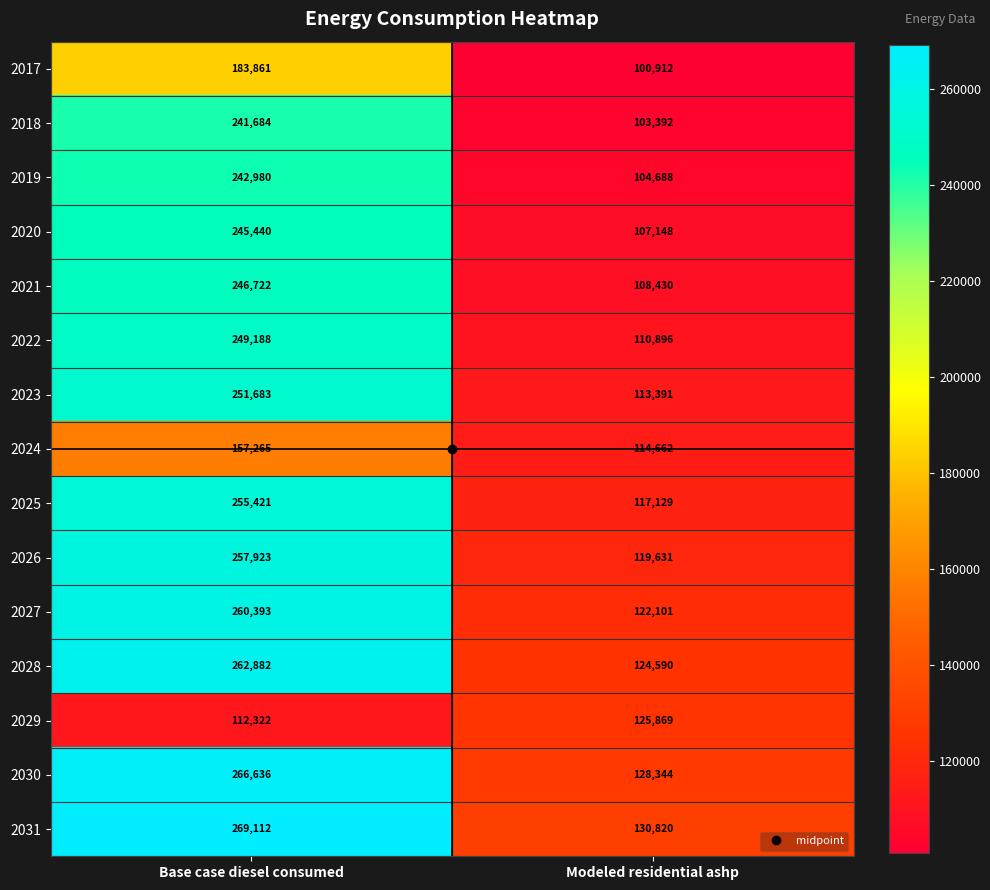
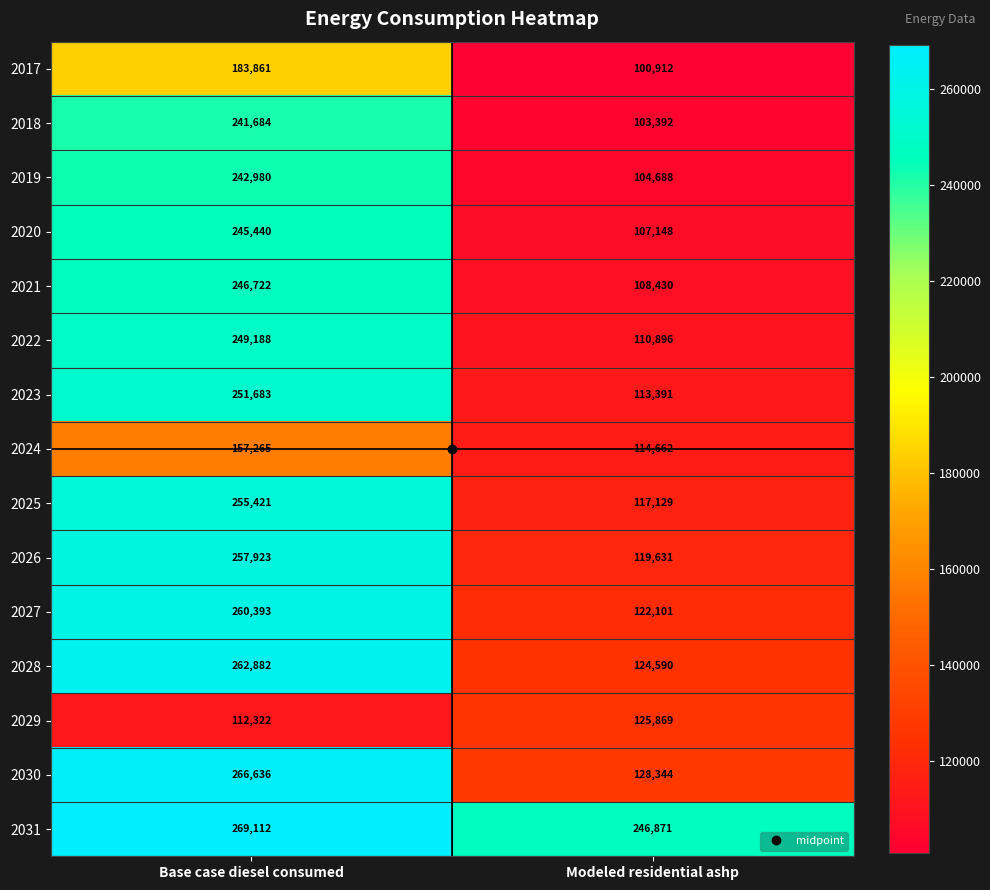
  {
    "2017": {
      "Base case diesel consumed": "183,861",
      "Modeled residential ashp": "100,912"
    },
    "2018": {
      "Base case diesel consumed": "241,684",
      "Modeled residential ashp": "103,392"
    },
    "2019": {
      "Base case diesel consumed": "242,980",
      "Modeled residential ashp": "104,688"
    },
    "2020": {
      "Base case diesel consumed": "245,440",
      "Modeled residential ashp": "107,148"
    },
    "2021": {
      "Base case diesel consumed": "246,722",
      "Modeled residential ashp": "108,430"
    },
    "2022": {
      "Base case diesel consumed": "249,188",
      "Modeled residential ashp": "110,896"
    },
    "2023": {
      "Base case diesel consumed": "251,683",
      "Modeled residential ashp": "113,391"
    },
    "2024": {
      "Base case diesel consumed": "157,265",
      "Modeled residential ashp": "114,662"
    },
    "2025": {
      "Base case diesel consumed": "255,421",
      "Modeled residential ashp": "117,129"
    },
    "2026": {
      "Base case diesel consumed": "257,923",
      "Modeled residential ashp": "119,631"
    },
    "2027": {
      "Base case diesel consumed": "260,393",
      "Modeled residential ashp": "122,101"
    },
    "2028": {
      "Base case diesel consumed": "262,882",
      "Modeled residential ashp": "124,590"
    },
    "2029": {
      "Base case diesel consumed": "112,322",
      "Modeled residential ashp": "125,869"
    },
    "2030": {
      "Base case diesel consumed": "266,636",
      "Modeled residential ashp": "128,344"
    },
    "2031": {
      "Base case diesel consumed": "269,112",
-     "Modeled residential ashp": "130,820"
+     "Modeled residential ashp": "246,871"
    }
  }
